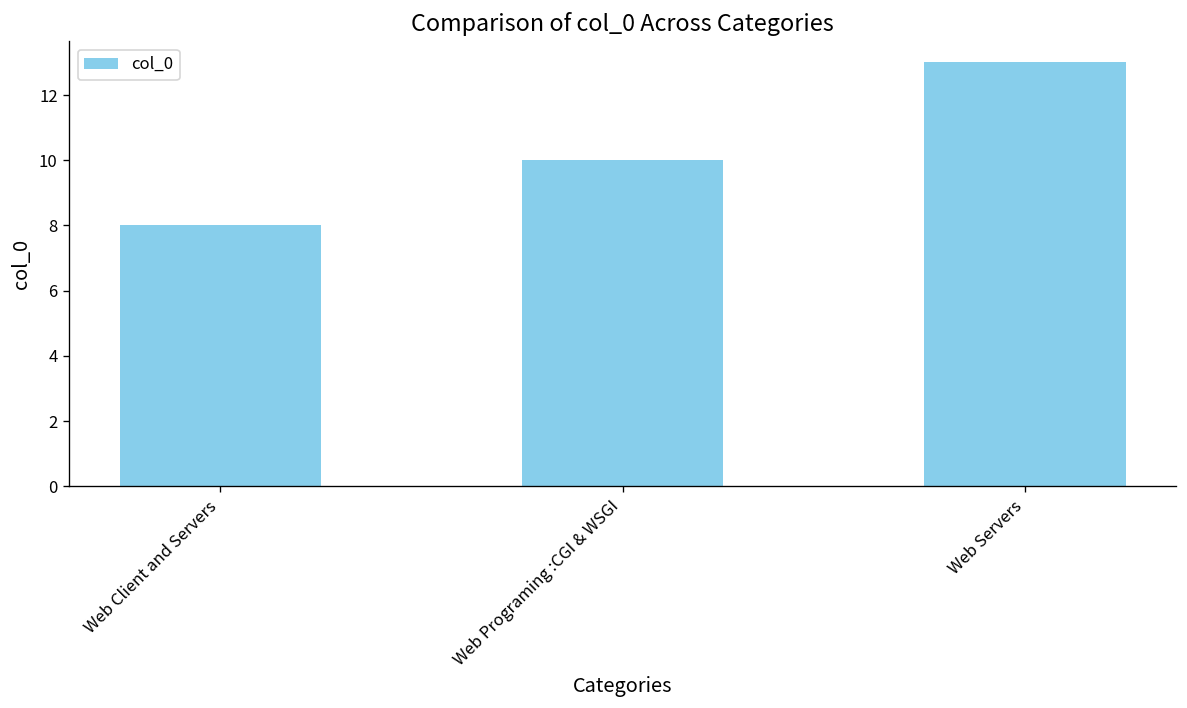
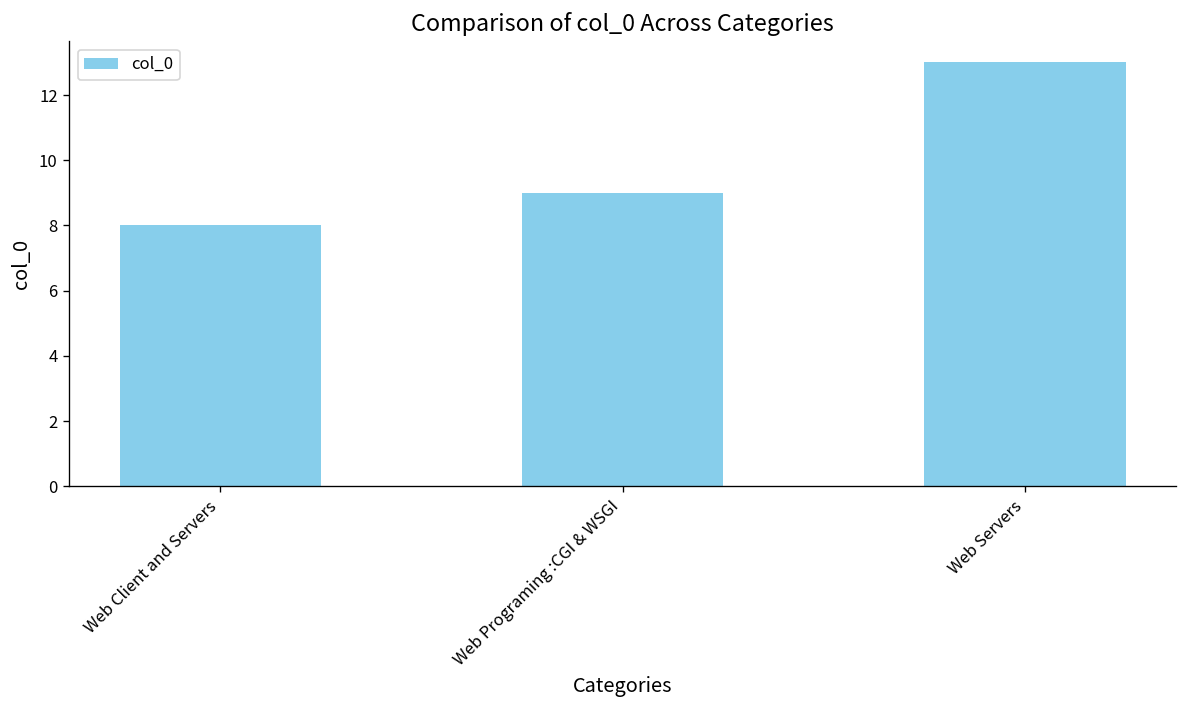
  {
    "Web Client and Servers": 8,
-   "Web Programing :CGI & WSGI": 10,
+   "Web Programing :CGI & WSGI": 9,
    "Web Servers": 13
  }
